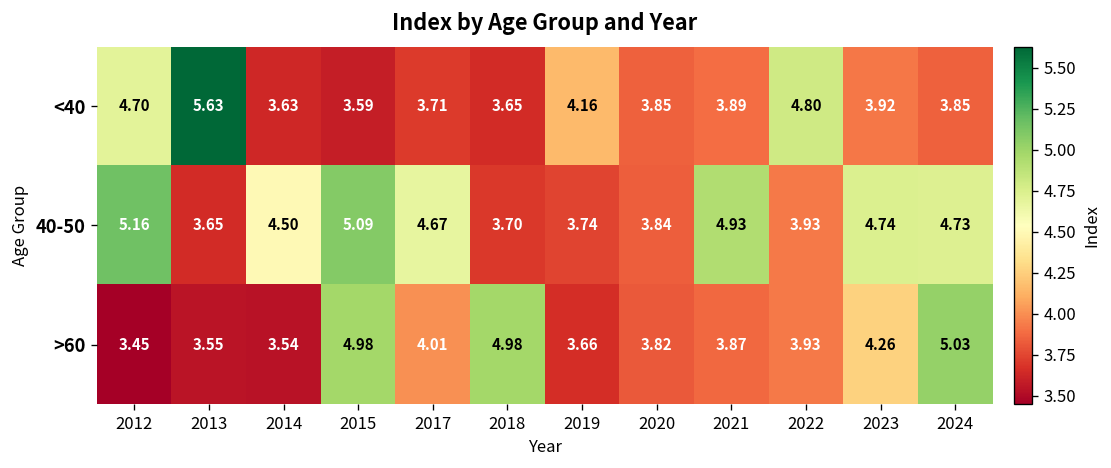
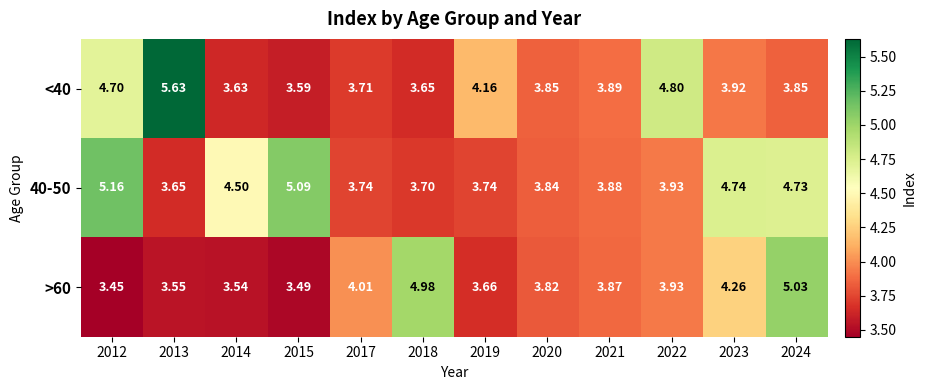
  {
    "<40": {
      "2012": 4.70,
      "2013": 5.63,
      "2014": 3.63,
      "2015": 3.59,
      "2017": 3.71,
      "2018": 3.65,
      "2019": 4.16,
      "2020": 3.85,
      "2021": 3.89,
      "2022": 4.80,
      "2023": 3.92,
      "2024": 3.85
    },
    "40-50": {
      "2012": 5.16,
      "2013": 3.65,
      "2014": 4.50,
      "2015": 5.09,
-     "2017": 4.67,
+     "2017": 3.74,
      "2018": 3.70,
      "2019": 3.74,
      "2020": 3.84,
-     "2021": 4.93,
+     "2021": 3.88,
      "2022": 3.93,
      "2023": 4.74,
      "2024": 4.73
    },
    ">60": {
      "2012": 3.45,
      "2013": 3.55,
      "2014": 3.54,
-     "2015": 4.98,
+     "2015": 3.49,
      "2017": 4.01,
      "2018": 4.98,
      "2019": 3.66,
      "2020": 3.82,
      "2021": 3.87,
      "2022": 3.93,
      "2023": 4.26,
      "2024": 5.03
    }
  }
